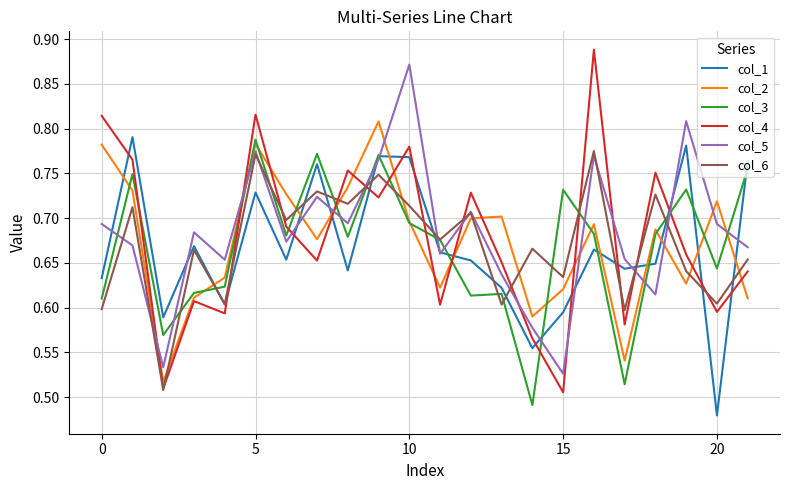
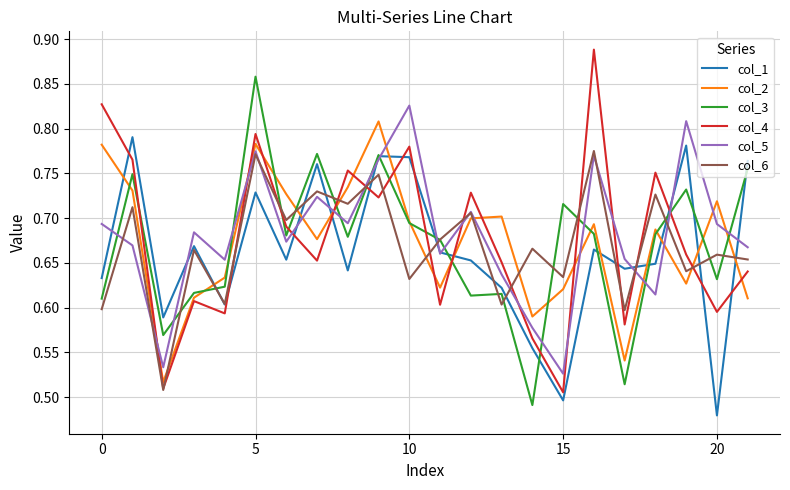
  {
    "col_1": {
      "0": 0.63,
      "5": 0.73,
      "10": 0.77,
-     "15": 0.59,
+     "15": 0.50,
      "20": 0.48
    },
    "col_2": {
      "0": 0.78,
      "5": 0.78,
      "15": 0.62,
      "20": 0.72
    },
    "col_3": {
      "0": 0.61,
-     "5": 0.79,
-     "15": 0.73,
-     "20": 0.64
+     "5": 0.86,
+     "15": 0.72,
+     "20": 0.63
    },
    "col_4": {
-     "0": 0.81,
-     "5": 0.82,
+     "0": 0.83,
+     "5": 0.79,
      "10": 0.78,
      "15": 0.51,
      "20": 0.60
    },
    "col_5": {
      "0": 0.69,
      "5": 0.77,
-     "10": 0.87,
+     "10": 0.83,
      "15": 0.53,
      "20": 0.69
    },
    "col_6": {
      "0": 0.60,
      "5": 0.77,
-     "10": 0.71,
+     "10": 0.63,
      "15": 0.63,
-     "20": 0.60
+     "20": 0.66
    }
  }
